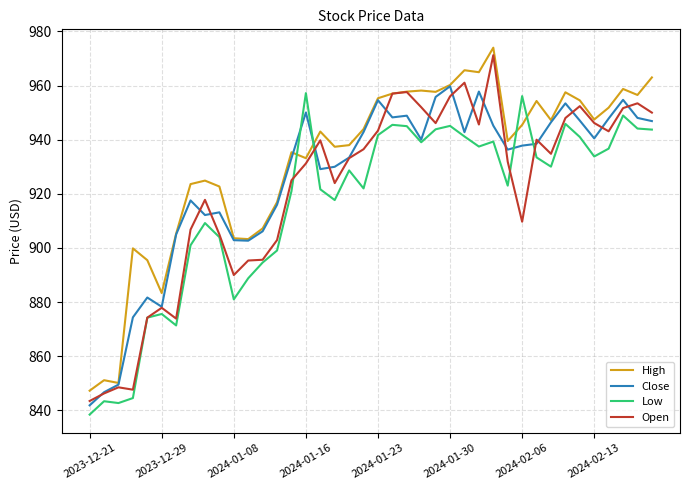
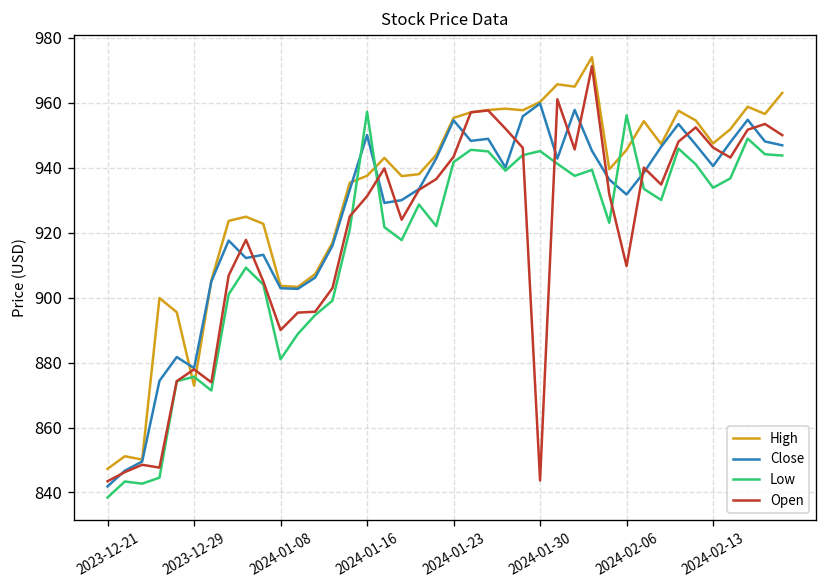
  {
    "High": {
      "2023-12-21": 847,
-     "2023-12-29": 883,
-     "2024-01-16": 933,
+     "2023-12-29": 873,
+     "2024-01-16": 937,
      "2024-02-06": 945,
      "2024-02-13": 947
    },
    "Close": {
      "2023-12-21": 842,
      "2024-01-16": 950,
-     "2024-02-06": 938,
+     "2024-02-06": 932,
      "2024-02-13": 940
    },
    "Low": {
      "2023-12-21": 838,
      "2023-12-29": 876,
      "2024-01-08": 881,
      "2024-01-16": 957,
      "2024-01-23": 942,
      "2024-01-30": 945,
      "2024-02-06": 956,
      "2024-02-13": 934
    },
    "Open": {
      "2023-12-21": 843,
      "2024-01-08": 890,
      "2024-01-16": 931,
      "2024-01-23": 943,
-     "2024-01-30": 956,
+     "2024-01-30": 844,
      "2024-02-06": 910,
      "2024-02-13": 946
    }
  }
